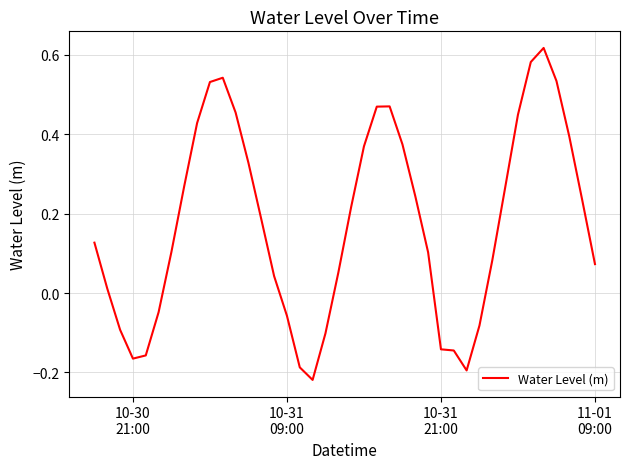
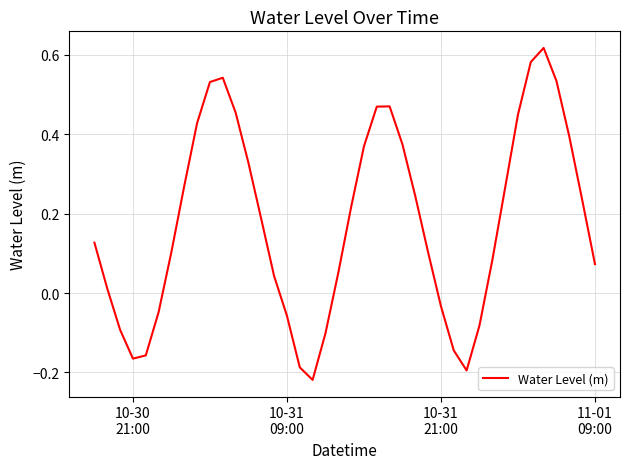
  {
    "10-30 21:00": -0.17,
    "10-31 09:00": -0.06,
-   "10-31 21:00": -0.14,
+   "10-31 21:00": -0.03,
    "11-01 09:00": 0.07
  }
